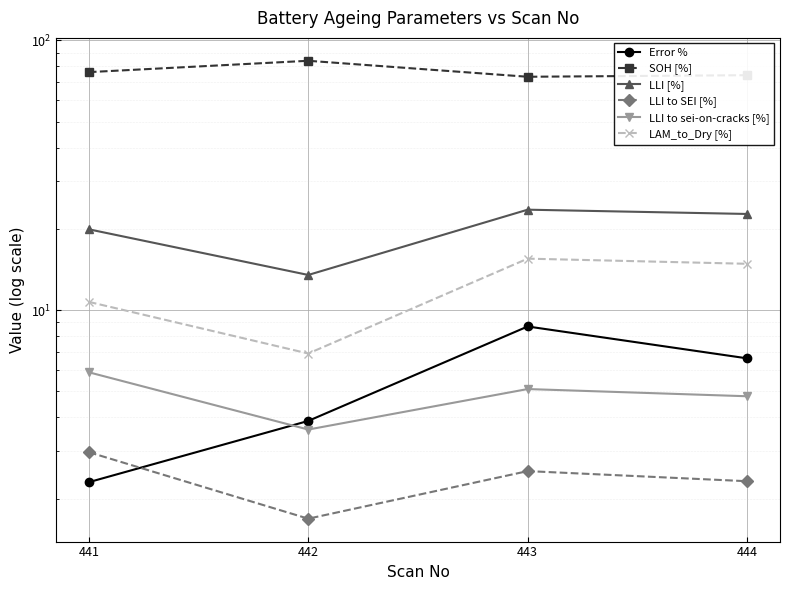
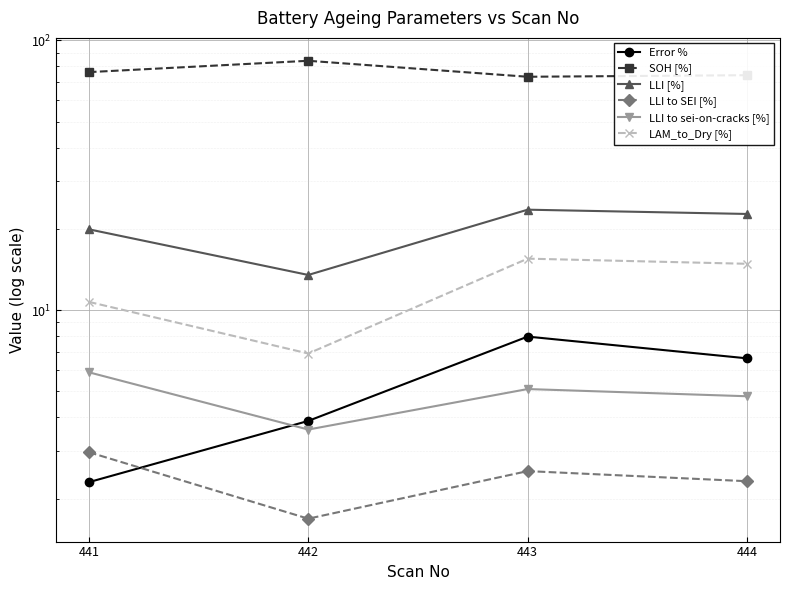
  {
    "Error %": {
      "441": 2.3,
      "442": 3.9,
-     "443": 8.7,
+     "443": 8.0,
      "444": 6.6
    }
  }
